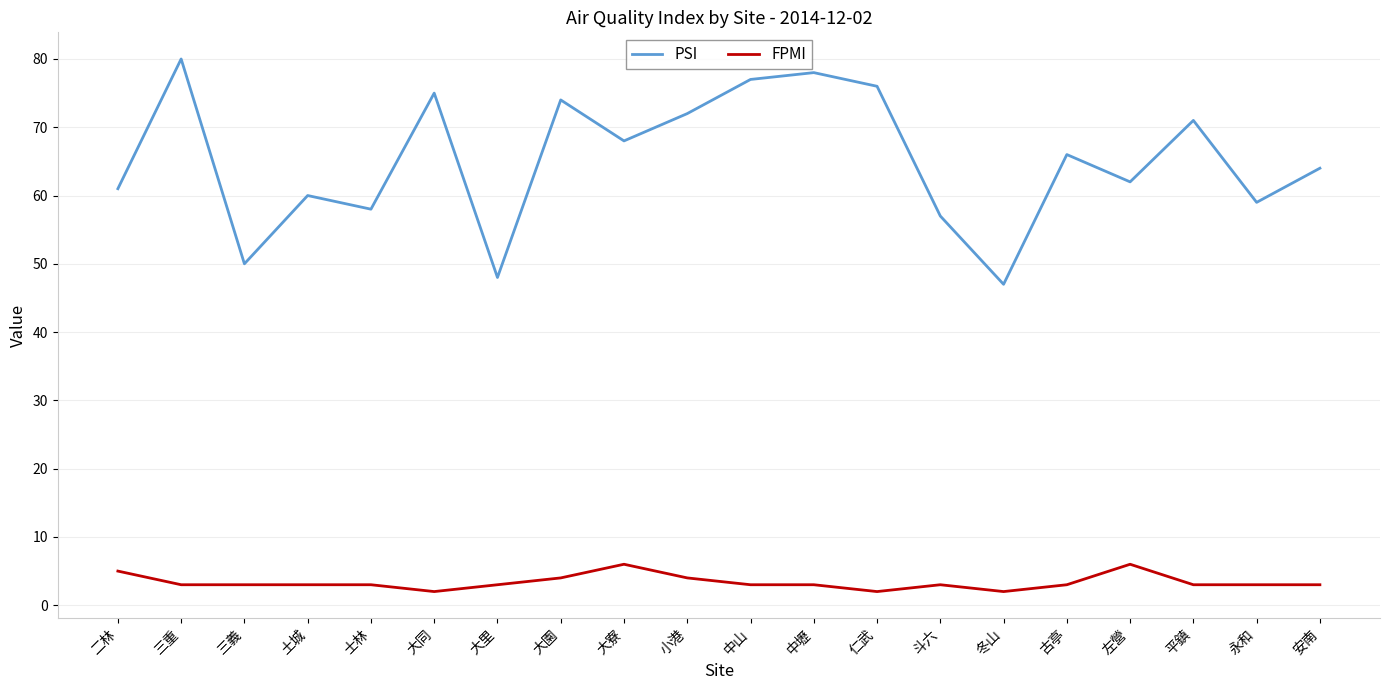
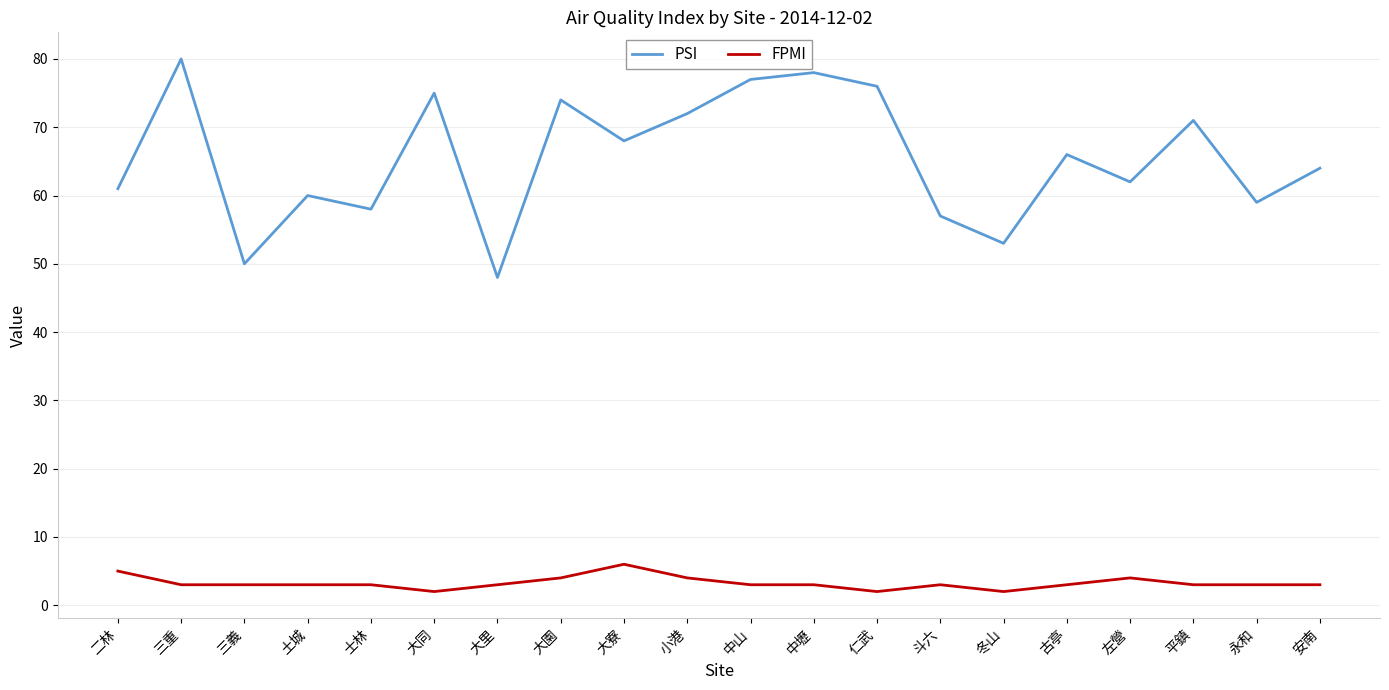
  {
    "PSI": {
      "二林": 61,
      "三重": 80,
      "三義": 50,
      "土城": 60,
      "士林": 58,
      "大同": 75,
      "大里": 48,
      "大園": 74,
      "大寮": 68,
      "小港": 72,
      "中山": 77,
      "中壢": 78,
      "仁武": 76,
      "斗六": 57,
-     "冬山": 47,
+     "冬山": 53,
      "古亭": 66,
      "左營": 62,
      "平鎮": 71,
      "永和": 59,
      "安南": 64
    },
    "FPMI": {
      "二林": 5,
      "三重": 3,
      "三義": 3,
      "土城": 3,
      "士林": 3,
      "大同": 2,
      "大里": 3,
      "大園": 4,
      "大寮": 6,
      "小港": 4,
      "中山": 3,
      "中壢": 3,
      "仁武": 2,
      "斗六": 3,
      "冬山": 2,
      "古亭": 3,
-     "左營": 6,
+     "左營": 4,
      "平鎮": 3,
      "永和": 3,
      "安南": 3
    }
  }
